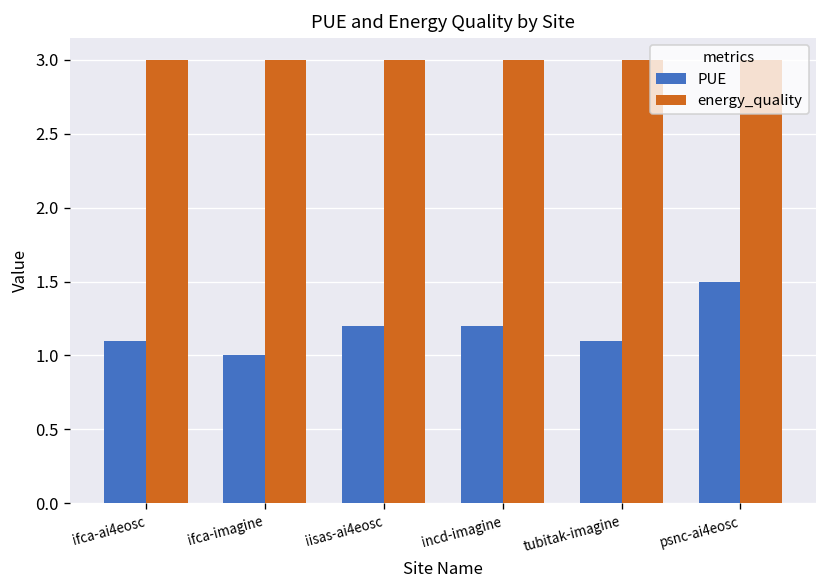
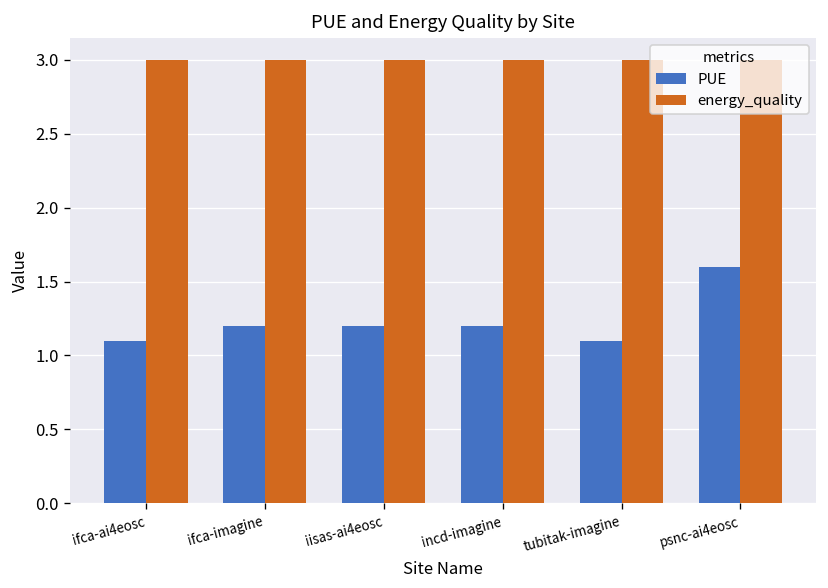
  {
    "PUE": {
      "ifca-ai4eosc": 1.1,
-     "ifca-imagine": 1.0,
+     "ifca-imagine": 1.2,
      "iisas-ai4eosc": 1.2,
      "incd-imagine": 1.2,
      "tubitak-imagine": 1.1,
-     "psnc-ai4eosc": 1.5
+     "psnc-ai4eosc": 1.6
    },
    "energy_quality": {
      "ifca-ai4eosc": 3.0,
      "ifca-imagine": 3.0,
      "iisas-ai4eosc": 3.0,
      "incd-imagine": 3.0,
      "tubitak-imagine": 3.0
    }
  }
